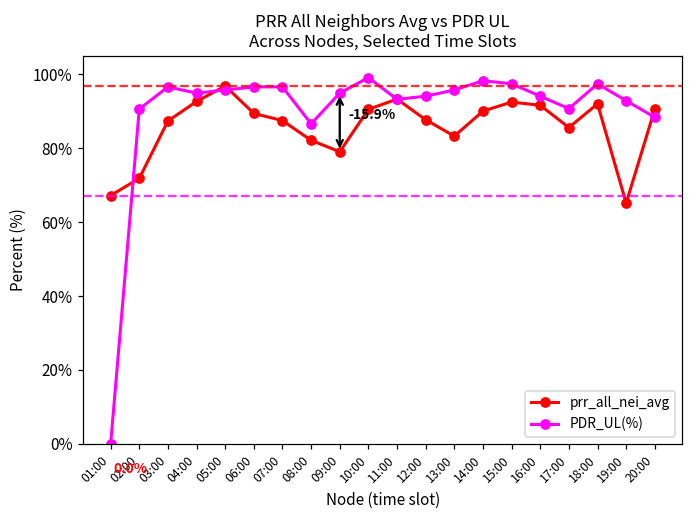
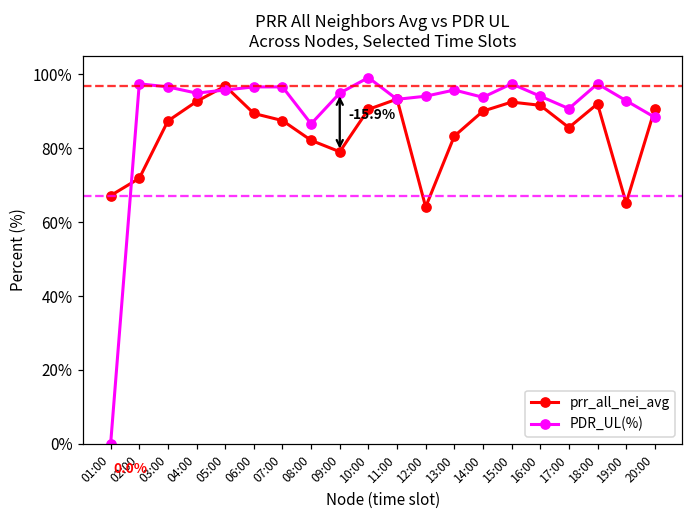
  {
    "prr_all_nei_avg": {
      "01:00": "67%",
      "02:00": "72%",
      "03:00": "87%",
      "04:00": "93%",
      "05:00": "97%",
      "06:00": "89%",
      "07:00": "88%",
      "08:00": "82%",
      "09:00": "79%",
-     "12:00": "88%",
+     "12:00": "64%",
      "13:00": "83%",
      "14:00": "90%",
      "15:00": "93%",
      "16:00": "92%",
      "17:00": "86%",
      "18:00": "92%",
      "19:00": "65%",
      "20:00": "91%"
    },
    "PDR_UL(%)": {
-     "02:00": "91%",
+     "02:00": "97%",
      "03:00": "97%",
      "04:00": "95%",
      "05:00": "96%",
      "06:00": "97%",
      "07:00": "97%",
      "08:00": "87%",
      "09:00": "95%",
      "10:00": "99%",
      "12:00": "94%",
      "13:00": "96%",
-     "14:00": "98%",
+     "14:00": "94%",
      "15:00": "97%",
      "16:00": "94%",
      "17:00": "91%",
      "18:00": "97%",
      "19:00": "93%",
      "20:00": "88%"
    }
  }
